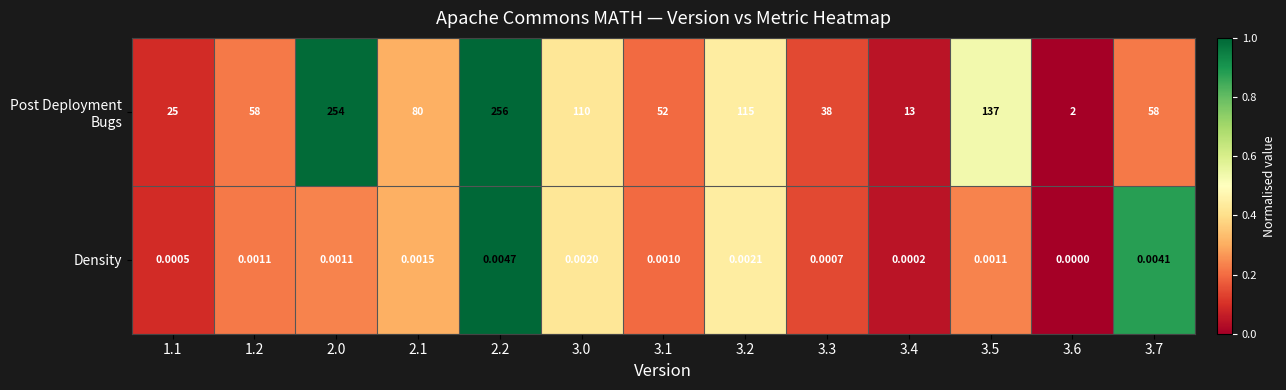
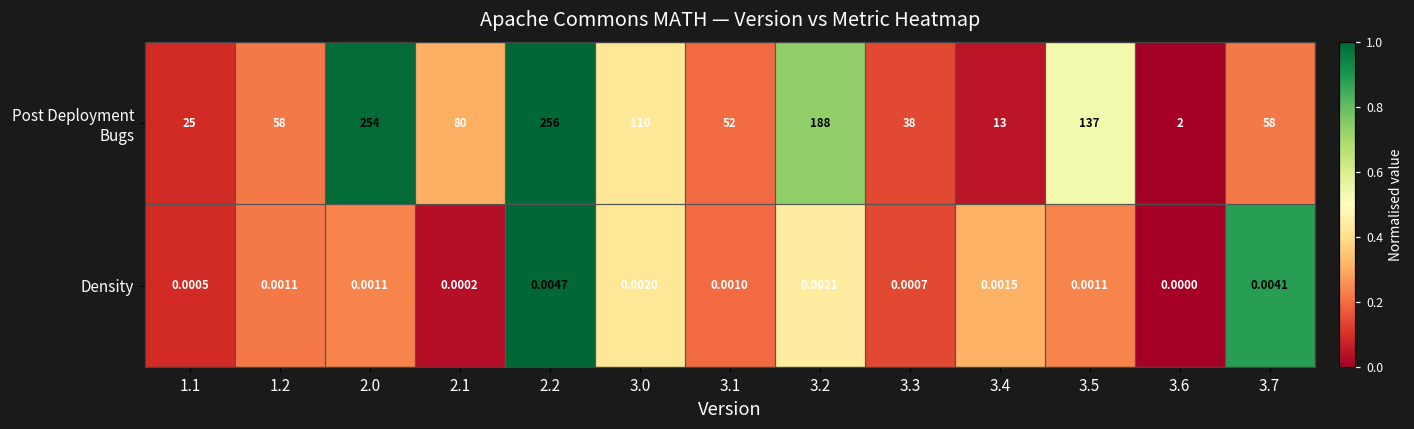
  {
    "Post Deployment Bugs": {
      "1.1": 25,
      "1.2": 58,
      "2.0": 254,
      "2.1": 80,
      "2.2": 256,
      "3.0": 110,
      "3.1": 52,
-     "3.2": 115,
+     "3.2": 188,
      "3.3": 38,
      "3.4": 13,
      "3.5": 137,
      "3.6": 2,
      "3.7": 58
    },
    "Density": {
      "1.1": 0.0005,
      "1.2": 0.0011,
      "2.0": 0.0011,
-     "2.1": 0.0015,
+     "2.1": 0.0002,
      "2.2": 0.0047,
      "3.0": 0.0020,
      "3.1": 0.0010,
      "3.2": 0.0021,
      "3.3": 0.0007,
-     "3.4": 0.0002,
+     "3.4": 0.0015,
      "3.5": 0.0011,
      "3.6": 0.0000,
      "3.7": 0.0041
    }
  }
